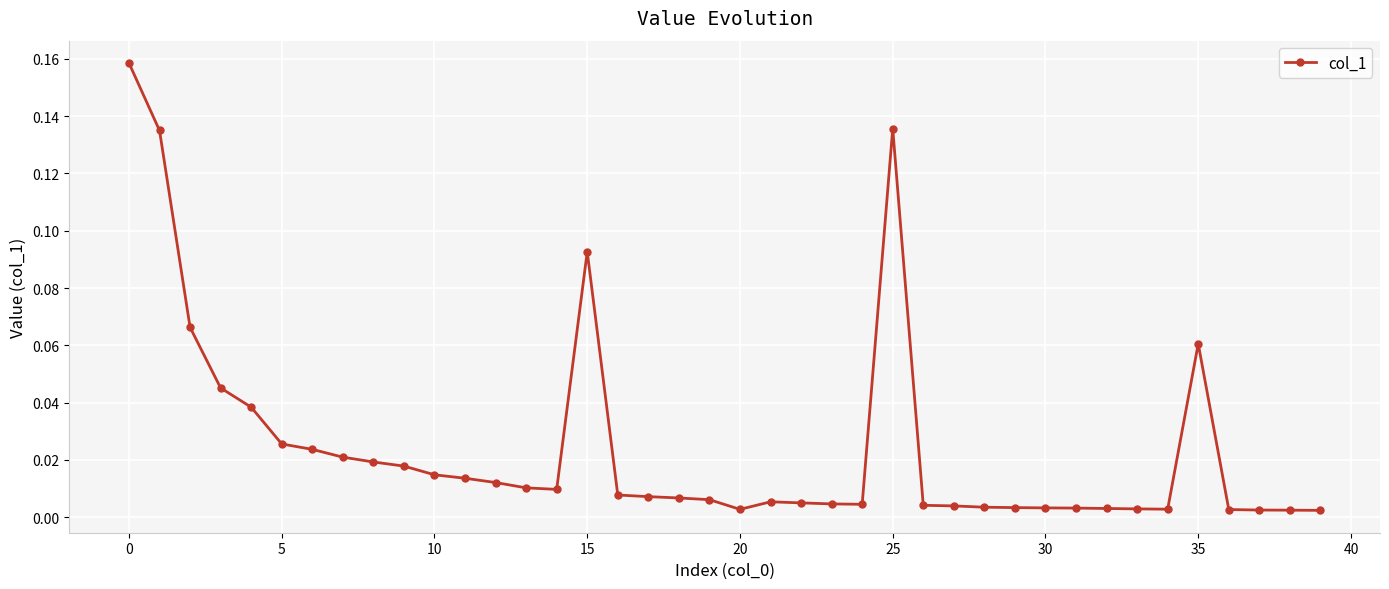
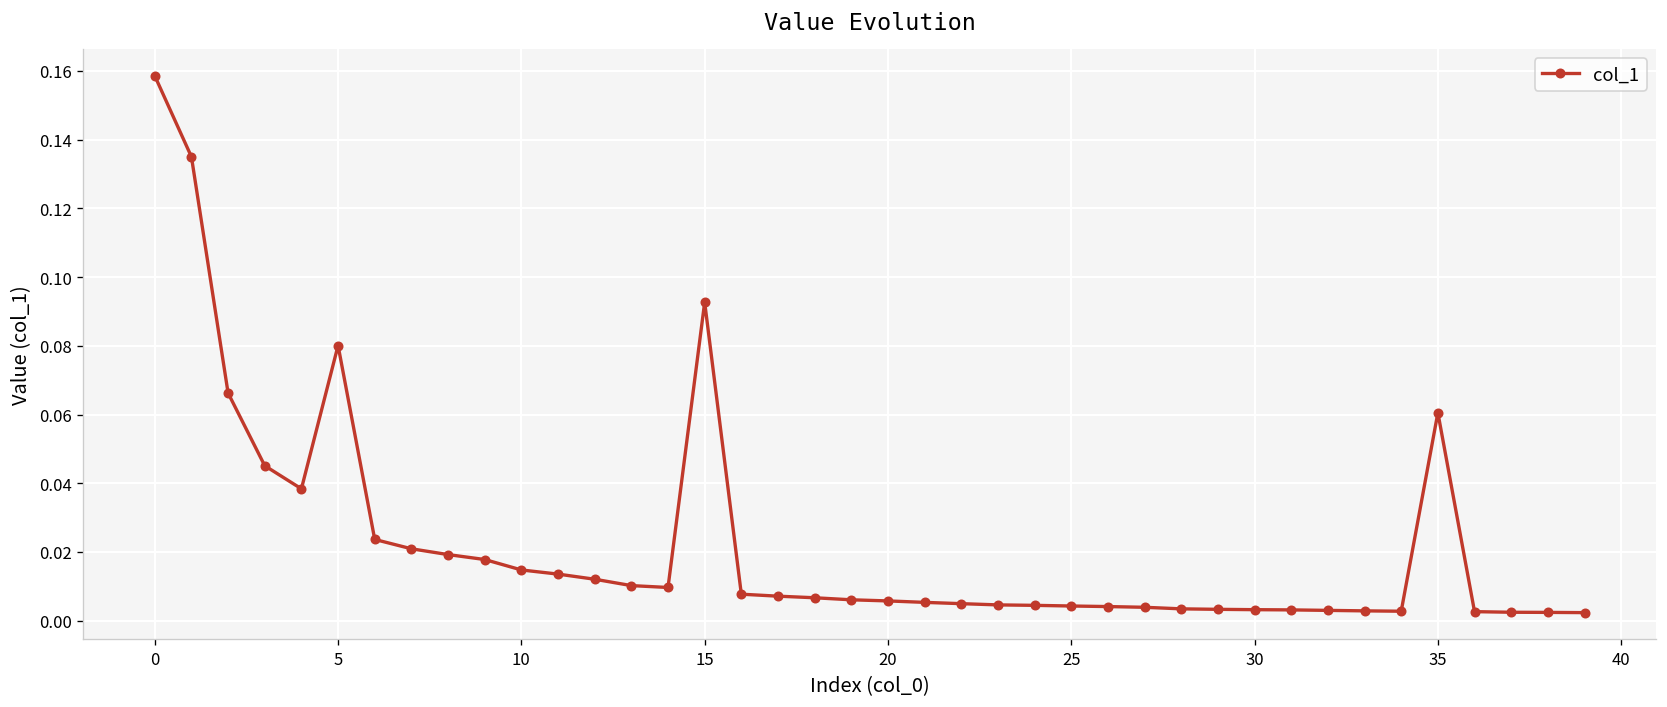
  {
    "0": 0.159,
-   "5": 0.026,
+   "5": 0.080,
    "10": 0.015,
    "15": 0.093,
-   "20": 0.003,
-   "25": 0.136,
+   "20": 0.006,
+   "25": 0.004,
    "30": 0.003,
    "35": 0.061
  }
